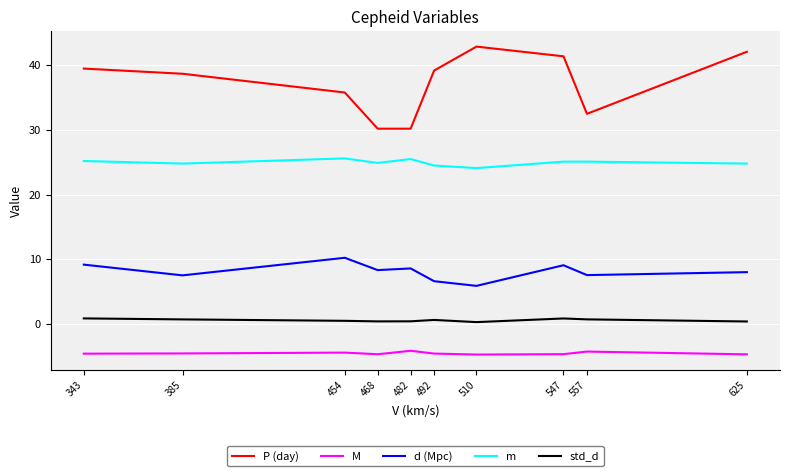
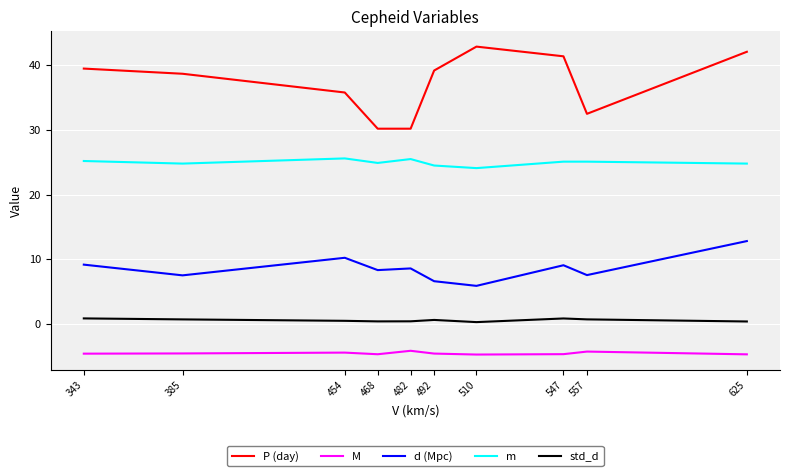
  {
    "P (day)": {
      "343": 40,
      "385": 39,
      "454": 36,
      "468": 30,
      "482": 30,
      "492": 39,
      "510": 43,
      "547": 41,
      "557": 33,
      "625": 42
    },
    "M": {
      "343": -5,
      "385": -5,
      "454": -4,
      "468": -5,
      "482": -4,
      "492": -5,
      "510": -5,
      "547": -5,
      "557": -4,
      "625": -5
    },
    "d (Mpc)": {
      "343": 9,
      "385": 8,
      "454": 10,
      "468": 8,
      "482": 9,
      "492": 7,
      "510": 6,
      "547": 9,
      "557": 8,
-     "625": 8
+     "625": 13
    },
    "m": {
      "343": 25,
      "385": 25,
      "454": 26,
      "468": 25,
      "482": 26,
      "492": 25,
      "510": 24,
      "547": 25,
      "557": 25,
      "625": 25
    },
    "std_d": {
      "343": 1,
      "385": 1,
      "454": 0,
      "468": 0,
      "482": 0,
      "492": 1,
      "510": 0,
      "547": 1,
      "557": 1,
      "625": 0
    }
  }
